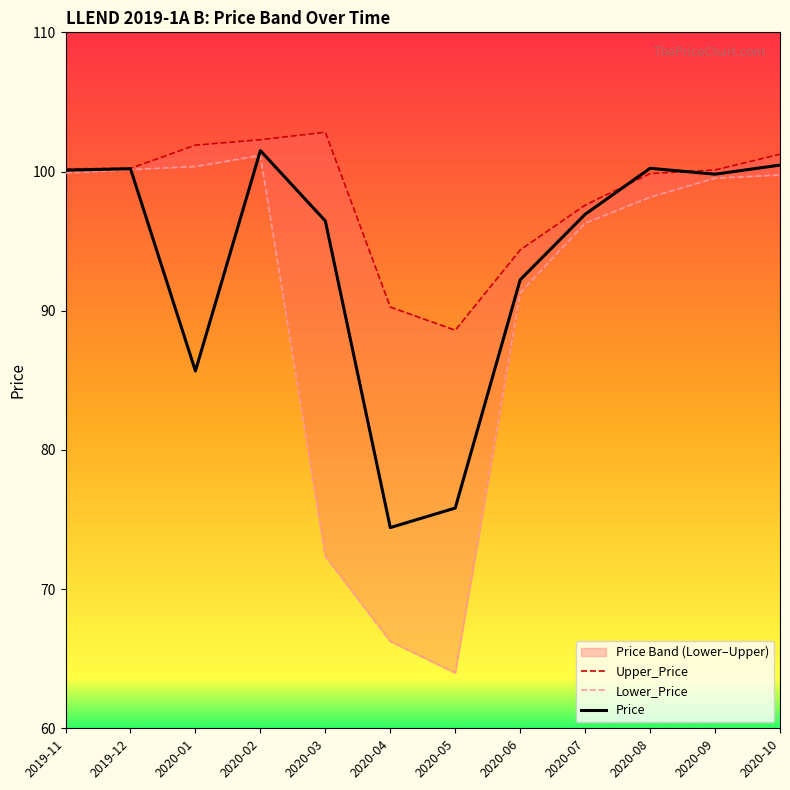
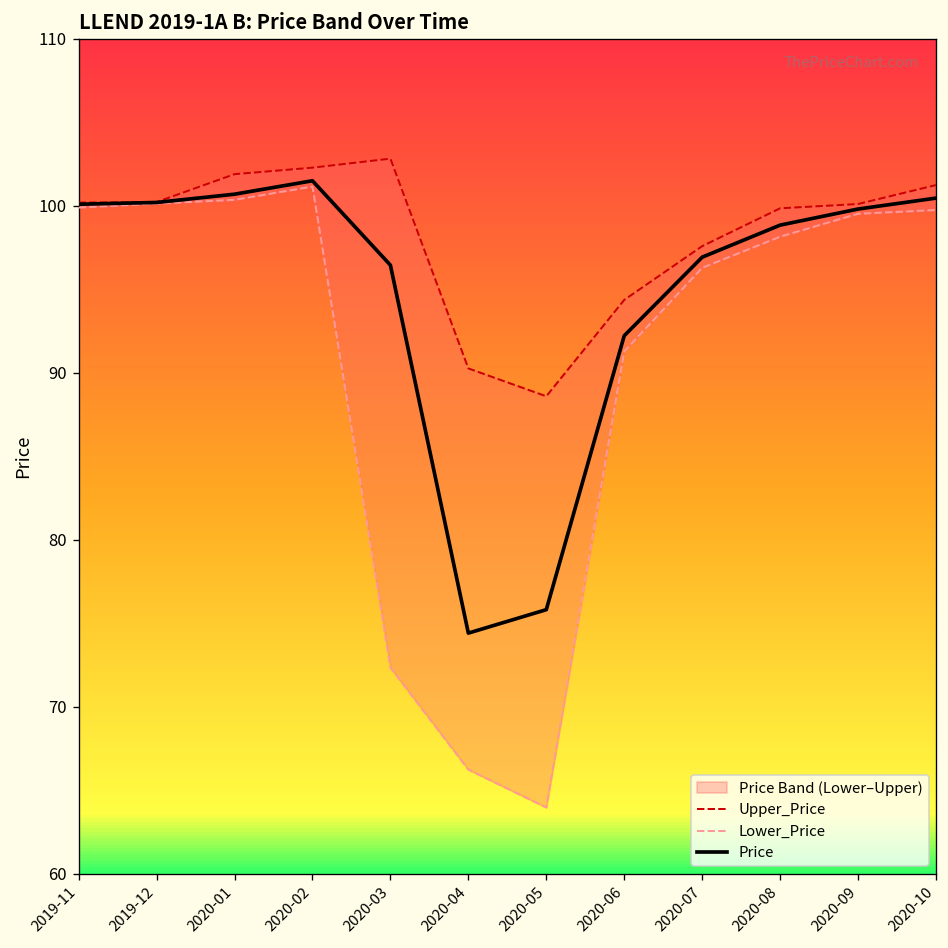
  {
    "Price Band (Lower–Upper)": {
      "2020-01": 101.9,
      "2020-02": 102.3,
      "2020-03": 102.8,
      "2020-04": 90.3,
      "2020-05": 88.6,
      "2020-06": 94.4,
      "2020-07": 97.6,
      "2020-08": 99.9,
      "2020-09": 100.1,
      "2020-10": 101.2
    },
    "Lower_Price": {
      "2019-11": 99.9,
      "2020-01": 100.4,
      "2020-02": 101.2,
      "2020-03": 72.4,
      "2020-04": 66.2,
      "2020-05": 64.0,
      "2020-06": 91.3,
      "2020-07": 96.3,
      "2020-08": 98.2,
      "2020-09": 99.5,
      "2020-10": 99.8
    },
    "Price": {
-     "2020-01": 85.7,
+     "2020-01": 100.7,
      "2020-02": 101.5,
      "2020-03": 96.4,
      "2020-04": 74.4,
      "2020-05": 75.8,
      "2020-06": 92.2,
      "2020-07": 96.9,
-     "2020-08": 100.2,
+     "2020-08": 98.8,
      "2020-09": 99.8,
      "2020-10": 100.5
    }
  }
